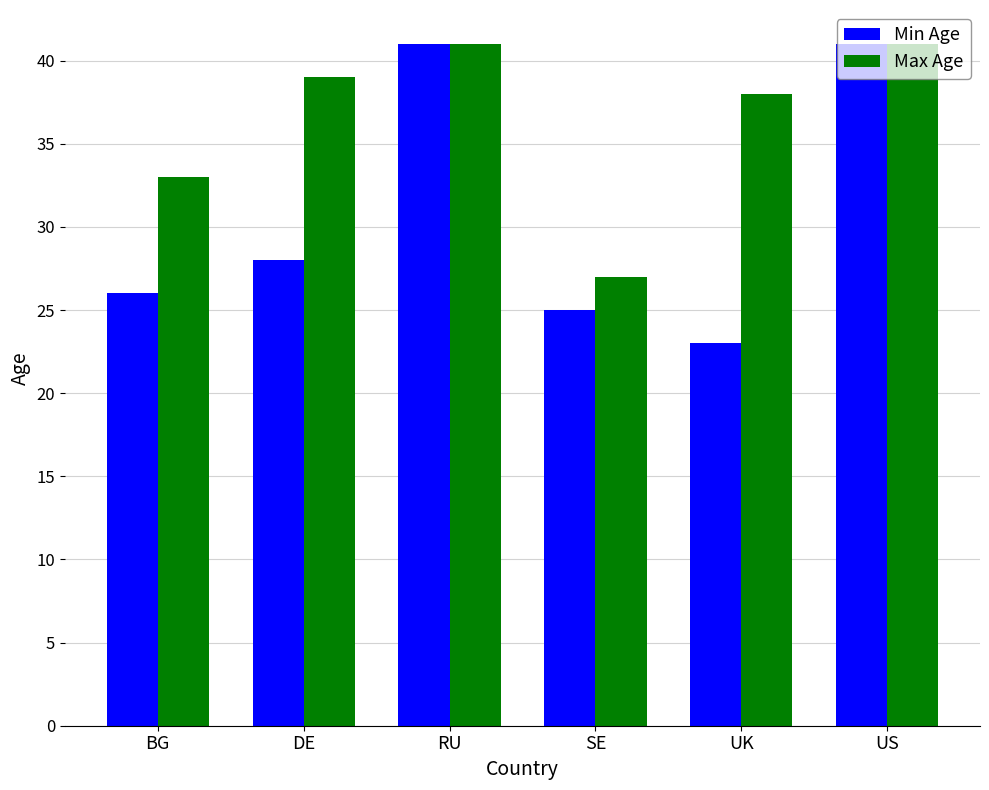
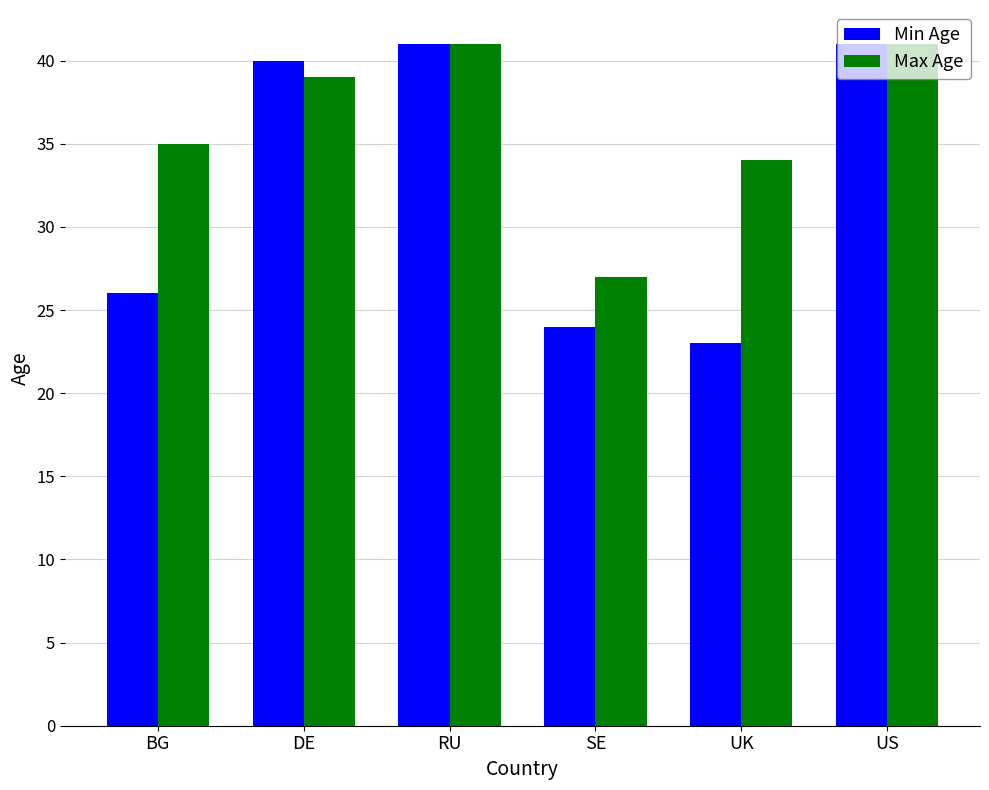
  {
    "Min Age": {
      "BG": 26,
-     "DE": 28,
+     "DE": 40,
      "RU": 41,
-     "SE": 25,
+     "SE": 24,
      "UK": 23
    },
    "Max Age": {
-     "BG": 33,
+     "BG": 35,
      "DE": 39,
      "RU": 41,
      "SE": 27,
-     "UK": 38
+     "UK": 34
    }
  }
